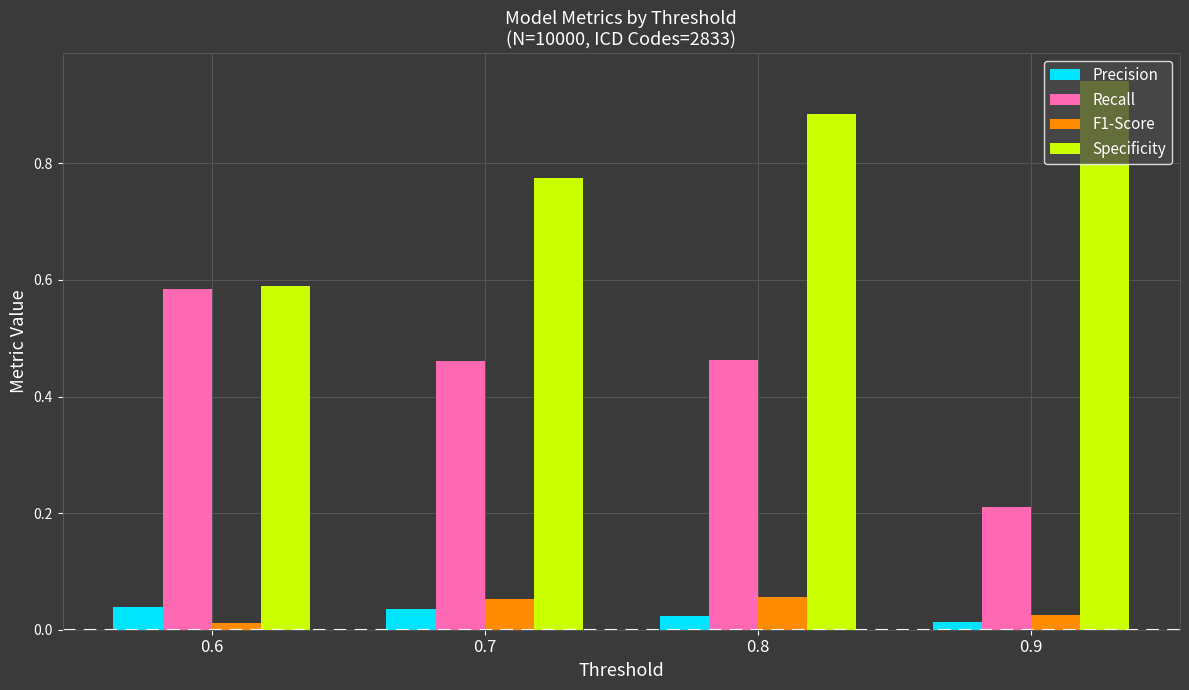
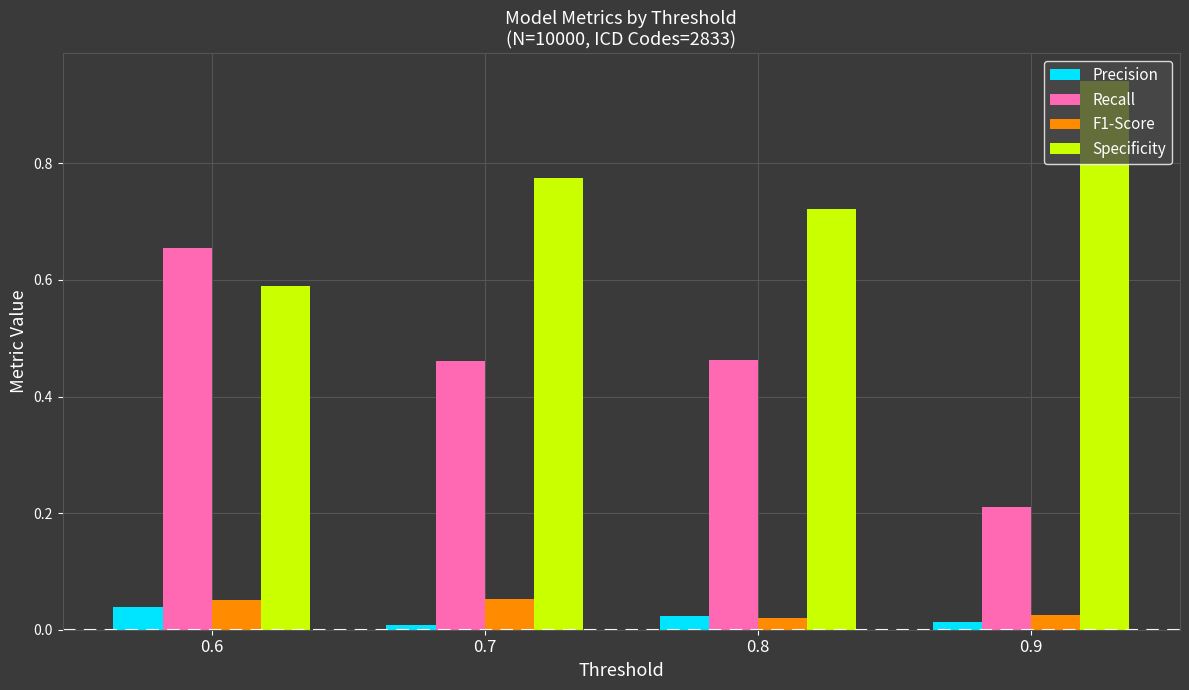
  {
    "Precision": {
      "0.6": 0.04,
-     "0.7": 0.04,
+     "0.7": 0.01,
      "0.8": 0.02,
      "0.9": 0.01
    },
    "Recall": {
-     "0.6": 0.58,
+     "0.6": 0.65,
      "0.7": 0.46,
      "0.8": 0.46,
      "0.9": 0.21
    },
    "F1-Score": {
-     "0.6": 0.01,
+     "0.6": 0.05,
      "0.7": 0.05,
-     "0.8": 0.06,
+     "0.8": 0.02,
      "0.9": 0.03
    },
    "Specificity": {
      "0.6": 0.59,
      "0.7": 0.78,
-     "0.8": 0.88
+     "0.8": 0.72
    }
  }
